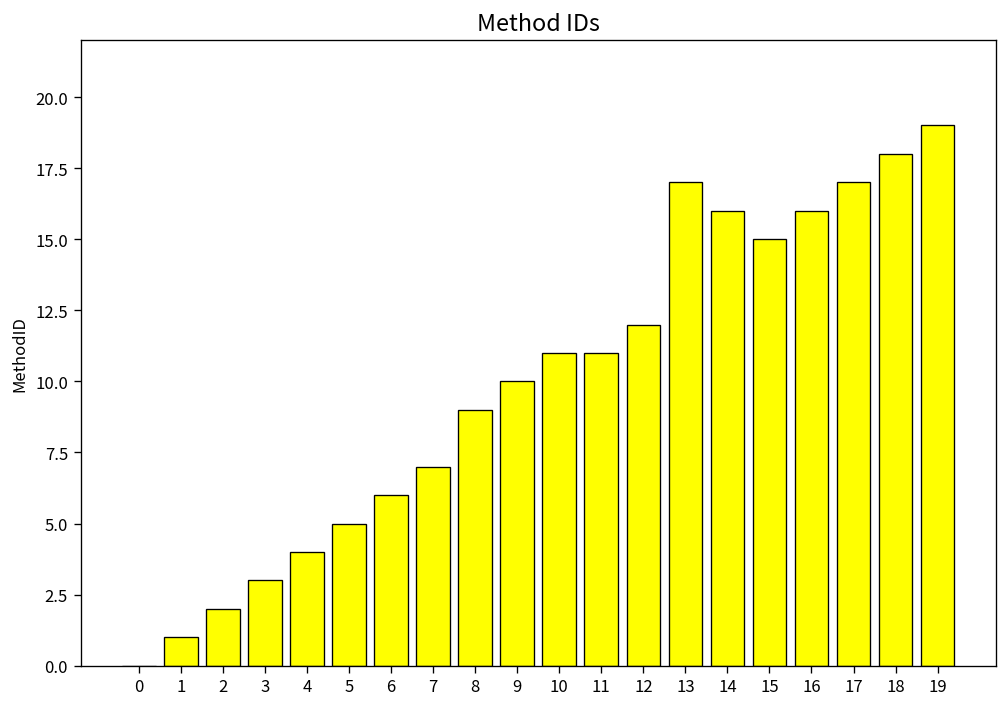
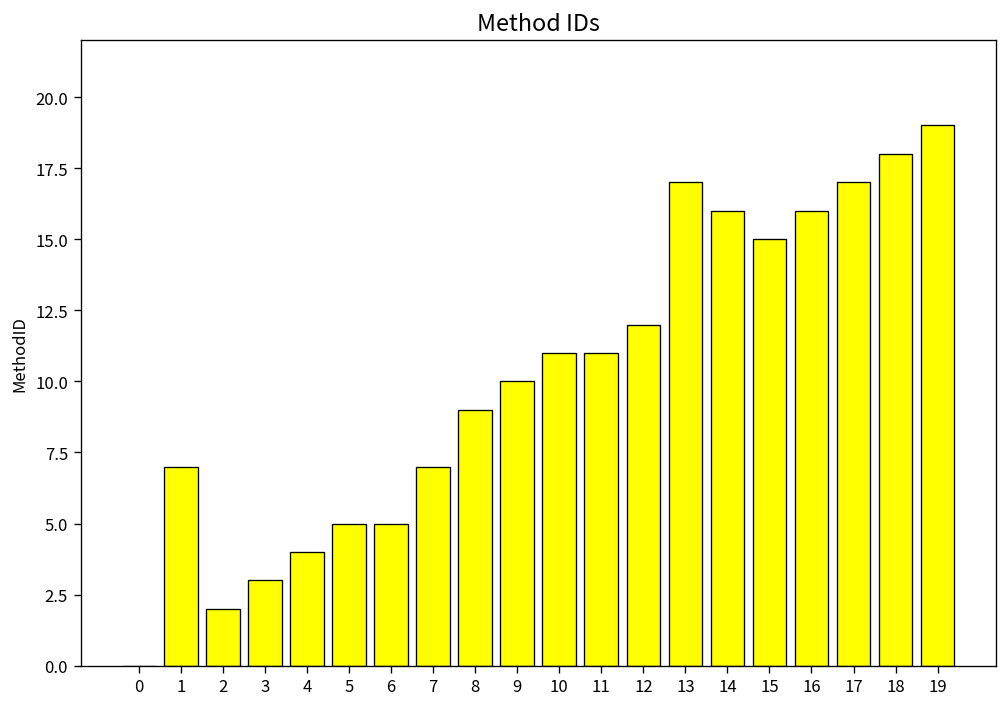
  {
    "0": 0,
-   "1": 1,
+   "1": 7,
    "2": 2,
    "3": 3,
    "4": 4,
    "5": 5,
-   "6": 6,
+   "6": 5,
    "7": 7,
    "8": 9,
    "9": 10,
    "10": 11,
    "11": 11,
    "12": 12,
    "13": 17,
    "14": 16,
    "15": 15,
    "16": 16,
    "17": 17,
    "18": 18,
    "19": 19
  }
